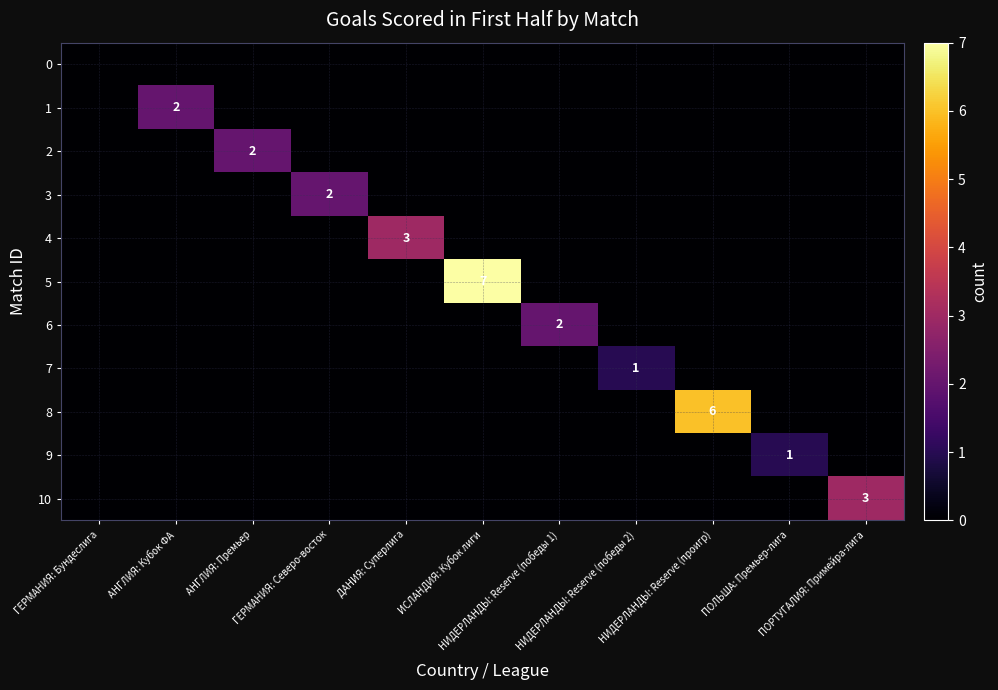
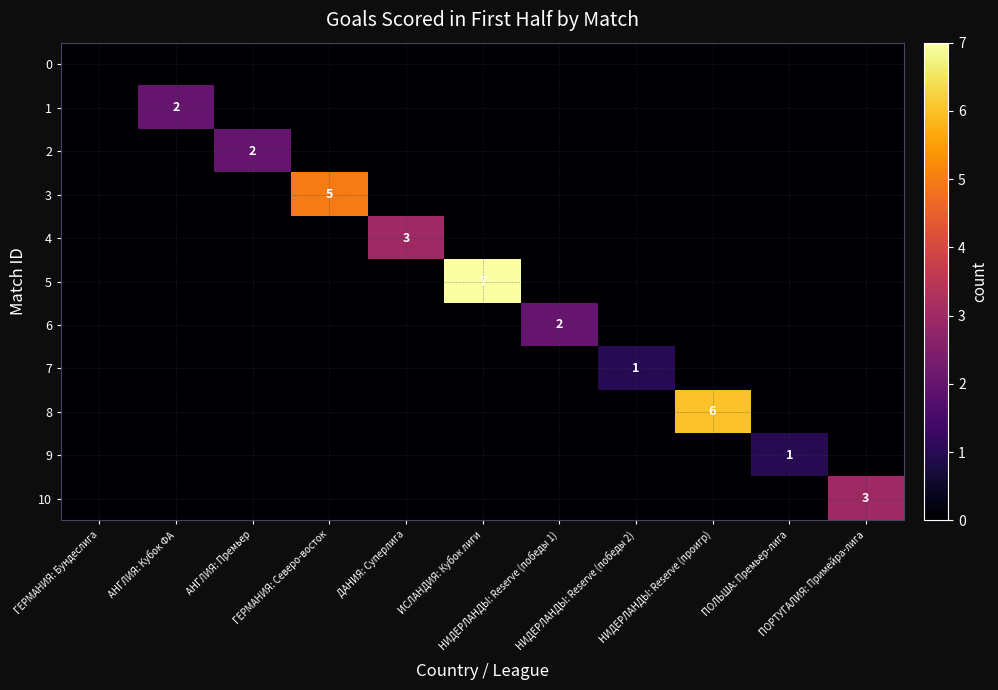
  {
    "1": {
      "АНГЛИЯ: Кубок ФА": 2
    },
    "2": {
      "АНГЛИЯ: Премьер": 2
    },
    "3": {
-     "ГЕРМАНИЯ: Северо-восток": 2
+     "ГЕРМАНИЯ: Северо-восток": 5
    },
    "4": {
      "ДАНИЯ: Суперлига": 3
    },
    "5": {
      "ИСЛАНДИЯ: Кубок лиги": 7
    },
    "6": {
      "НИДЕРЛАНДЫ: Reserve (победы 1)": 2
    },
    "7": {
      "НИДЕРЛАНДЫ: Reserve (победы 2)": 1
    },
    "8": {
      "НИДЕРЛАНДЫ: Reserve (проигр)": 6
    },
    "9": {
      "ПОЛЬША: Премьер-лига": 1
    },
    "10": {
      "ПОРТУГАЛИЯ: Примейра-лига": 3
    }
  }
